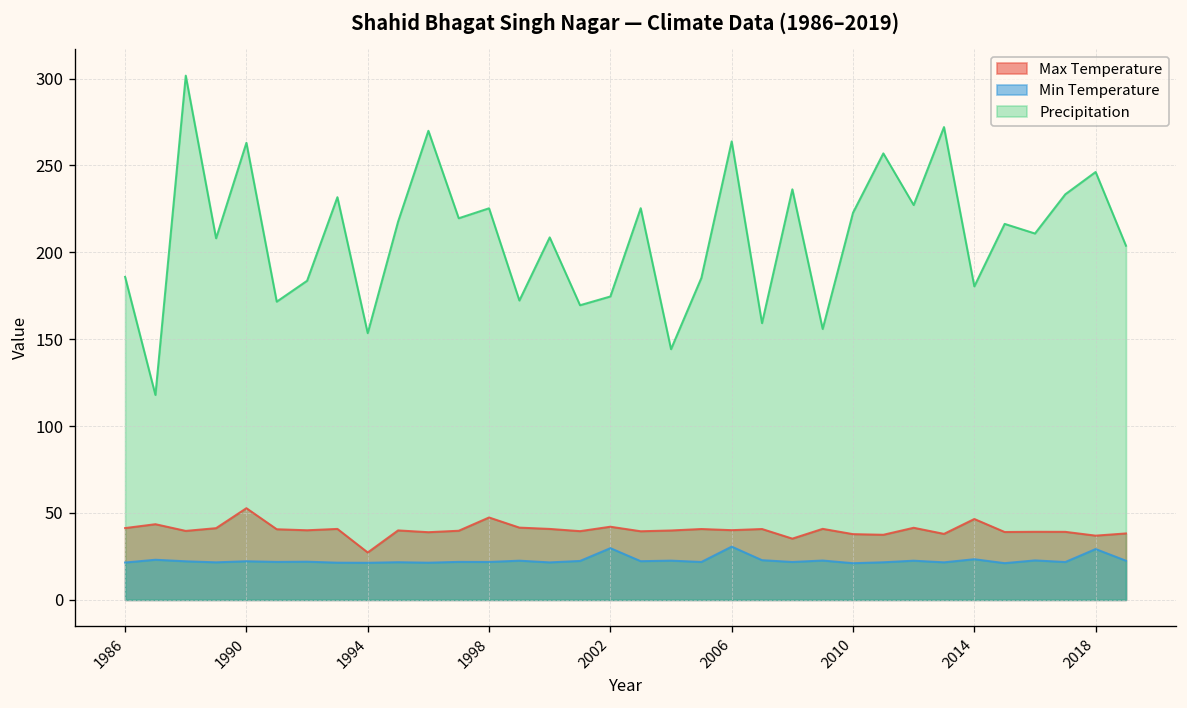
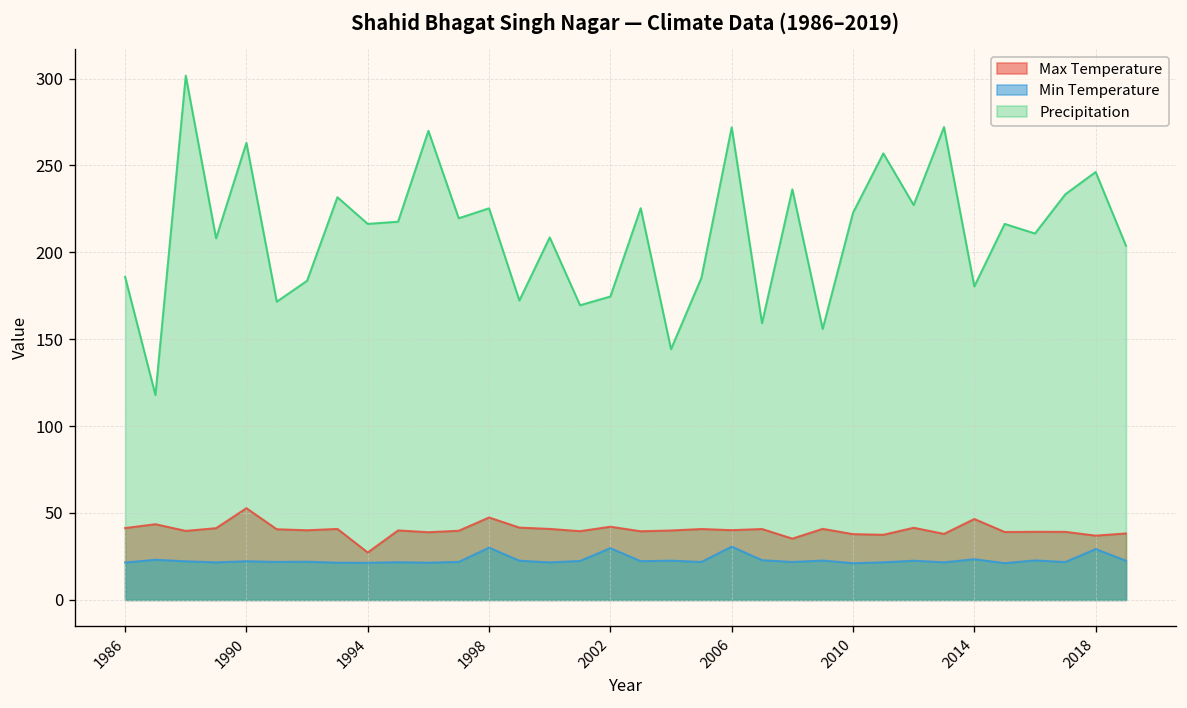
  {
    "Max Temperature": {
      "1986": 41,
      "1990": 53,
      "1994": 27,
      "1998": 47,
      "2002": 42,
      "2006": 40,
      "2010": 38,
      "2014": 47,
      "2018": 37
    },
    "Min Temperature": {
      "1986": 22,
      "1990": 22,
      "1994": 21,
-     "1998": 22,
+     "1998": 30,
      "2002": 30,
      "2006": 31,
      "2010": 21,
      "2014": 23,
      "2018": 29
    },
    "Precipitation": {
      "1986": 186,
      "1990": 263,
-     "1994": 154,
+     "1994": 216,
      "1998": 225,
      "2002": 175,
-     "2006": 264,
+     "2006": 272,
      "2010": 223,
      "2014": 180,
      "2018": 246
    }
  }
